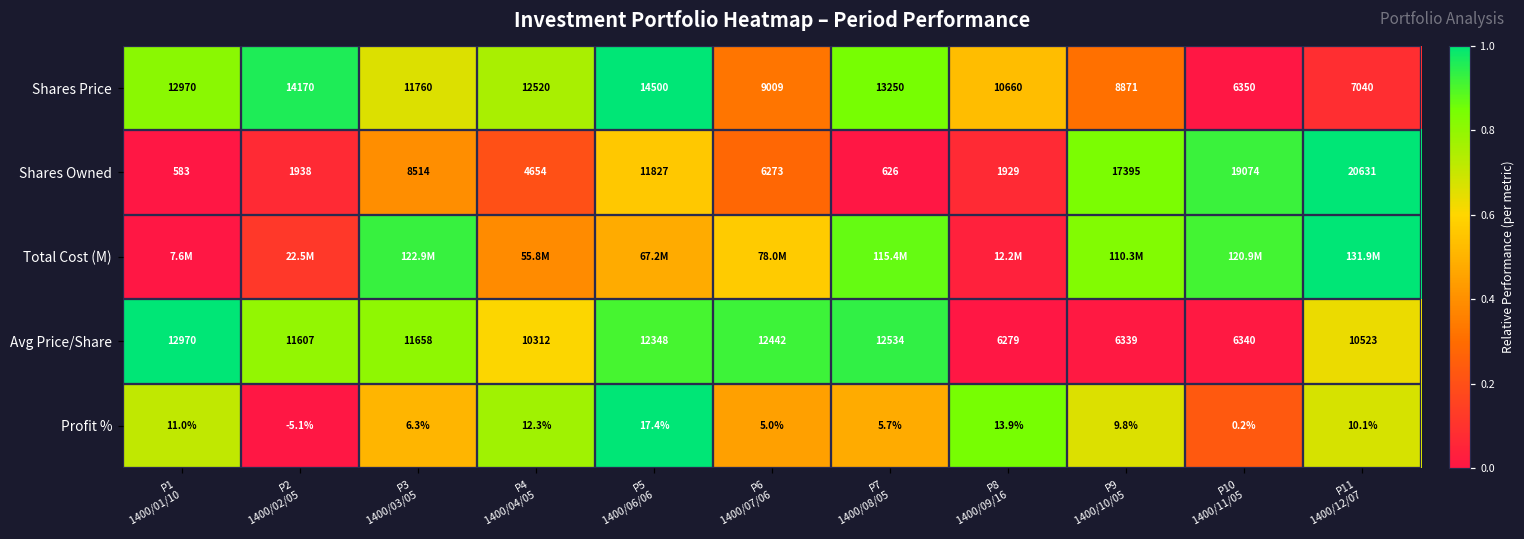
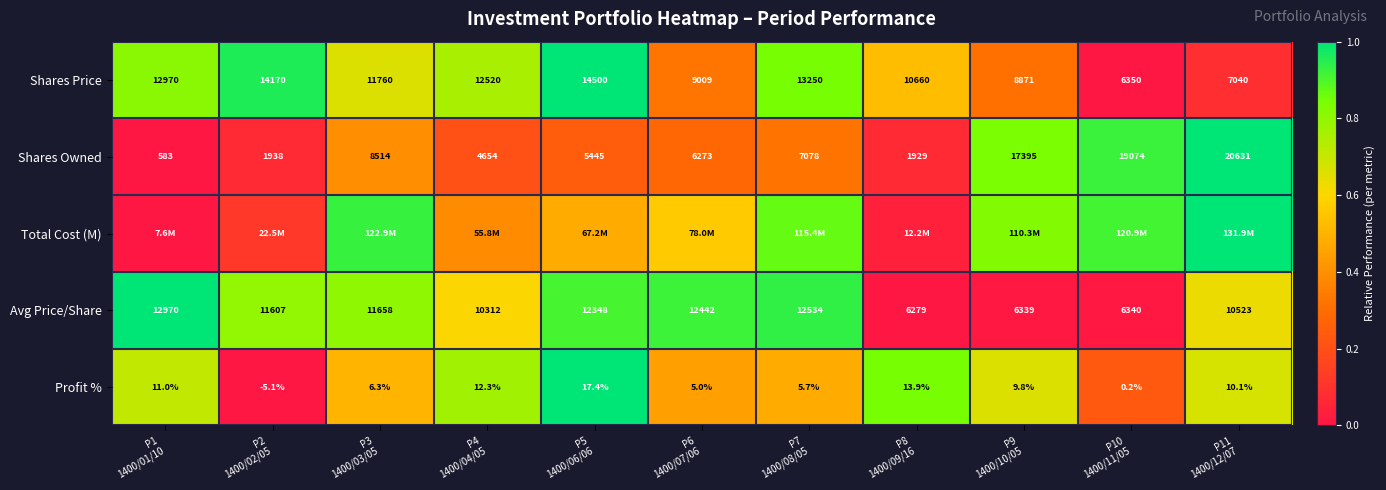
  {
    "Shares Price": {
      "P1 1400/01/10": "12970",
      "P2 1400/02/05": "14170",
      "P3 1400/03/05": "11760",
      "P4 1400/04/05": "12520",
      "P5 1400/06/06": "14500",
      "P6 1400/07/06": "9009",
      "P7 1400/08/05": "13250",
      "P8 1400/09/16": "10660",
      "P9 1400/10/05": "8871",
      "P10 1400/11/05": "6350",
      "P11 1400/12/07": "7040"
    },
    "Shares Owned": {
      "P1 1400/01/10": "583",
      "P2 1400/02/05": "1938",
      "P3 1400/03/05": "8514",
      "P4 1400/04/05": "4654",
-     "P5 1400/06/06": "11827",
+     "P5 1400/06/06": "5445",
      "P6 1400/07/06": "6273",
-     "P7 1400/08/05": "626",
+     "P7 1400/08/05": "7078",
      "P8 1400/09/16": "1929",
      "P9 1400/10/05": "17395",
      "P10 1400/11/05": "19074",
      "P11 1400/12/07": "20631"
    },
    "Total Cost (M)": {
      "P1 1400/01/10": "7.6M",
      "P2 1400/02/05": "22.5M",
      "P3 1400/03/05": "122.9M",
      "P4 1400/04/05": "55.8M",
      "P5 1400/06/06": "67.2M",
      "P6 1400/07/06": "78.0M",
      "P7 1400/08/05": "115.4M",
      "P8 1400/09/16": "12.2M",
      "P9 1400/10/05": "110.3M",
      "P10 1400/11/05": "120.9M",
      "P11 1400/12/07": "131.9M"
    },
    "Avg Price/Share": {
      "P1 1400/01/10": "12970",
      "P2 1400/02/05": "11607",
      "P3 1400/03/05": "11658",
      "P4 1400/04/05": "10312",
      "P5 1400/06/06": "12348",
      "P6 1400/07/06": "12442",
      "P7 1400/08/05": "12534",
      "P8 1400/09/16": "6279",
      "P9 1400/10/05": "6339",
      "P10 1400/11/05": "6340",
      "P11 1400/12/07": "10523"
    },
    "Profit %": {
      "P1 1400/01/10": "11.0%",
      "P2 1400/02/05": "-5.1%",
      "P3 1400/03/05": "6.3%",
      "P4 1400/04/05": "12.3%",
      "P5 1400/06/06": "17.4%",
      "P6 1400/07/06": "5.0%",
      "P7 1400/08/05": "5.7%",
      "P8 1400/09/16": "13.9%",
      "P9 1400/10/05": "9.8%",
      "P10 1400/11/05": "0.2%",
      "P11 1400/12/07": "10.1%"
    }
  }
